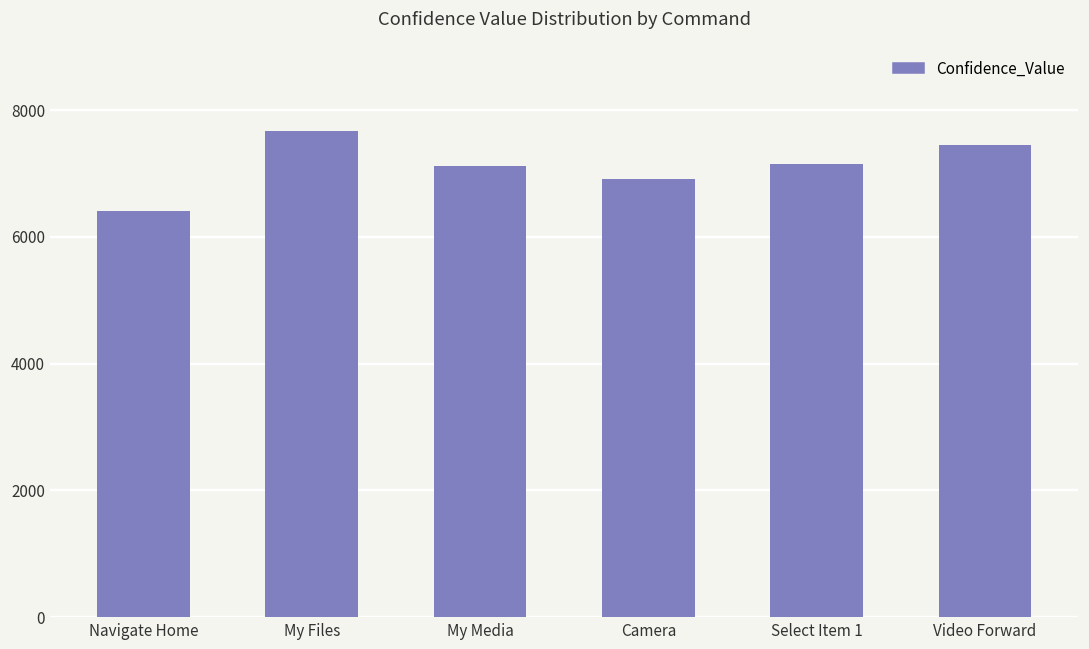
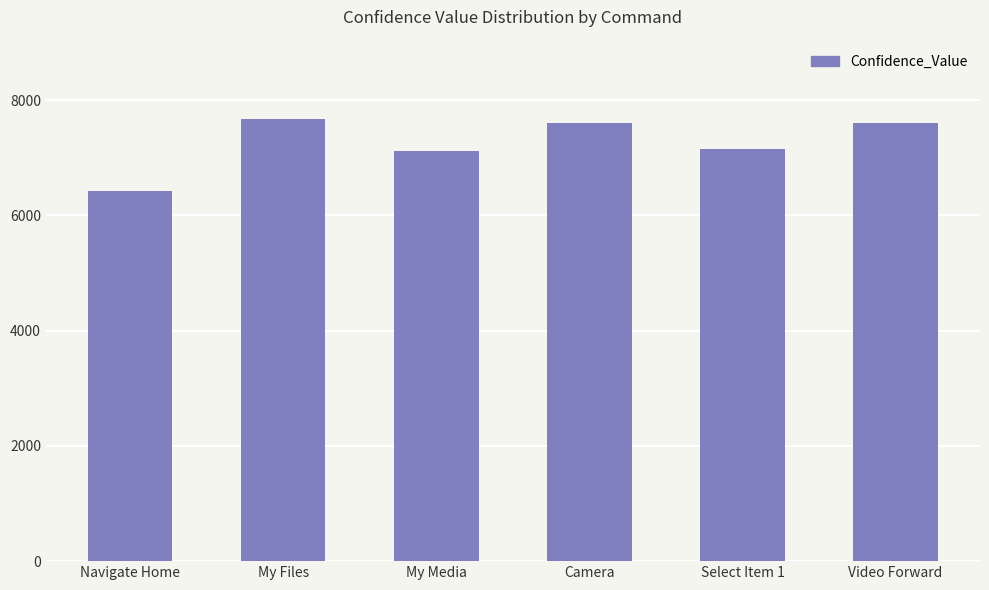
  {
    "Navigate Home": 6400,
    "My Files": 7700,
    "My Media": 7100,
-   "Camera": 6900,
+   "Camera": 7600,
    "Select Item 1": 7200,
-   "Video Forward": 7500
+   "Video Forward": 7600
  }
